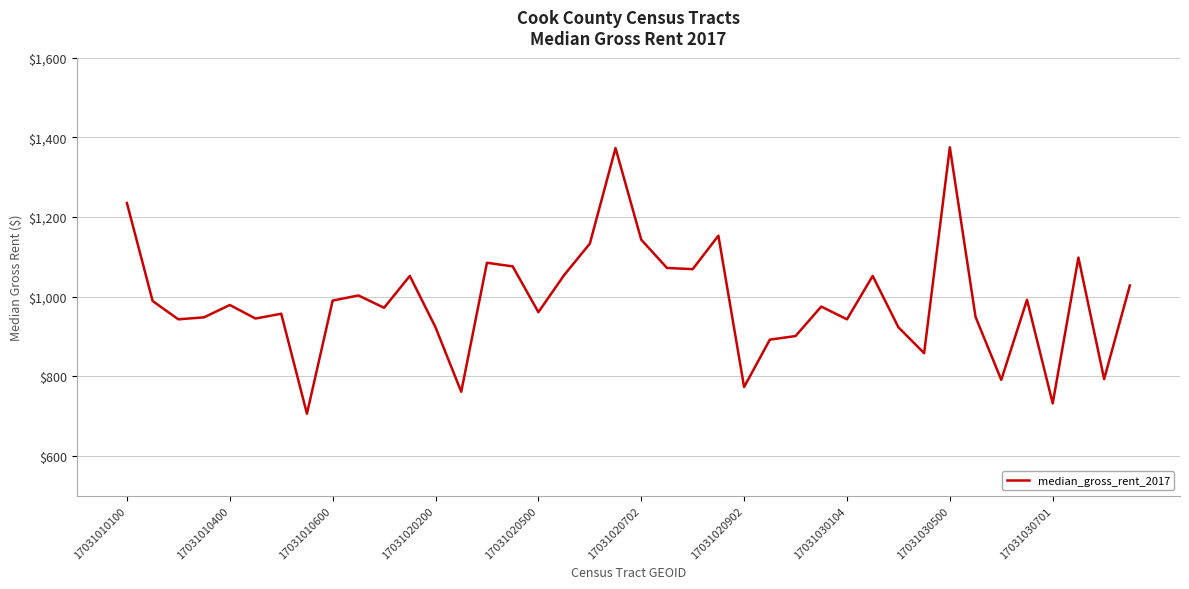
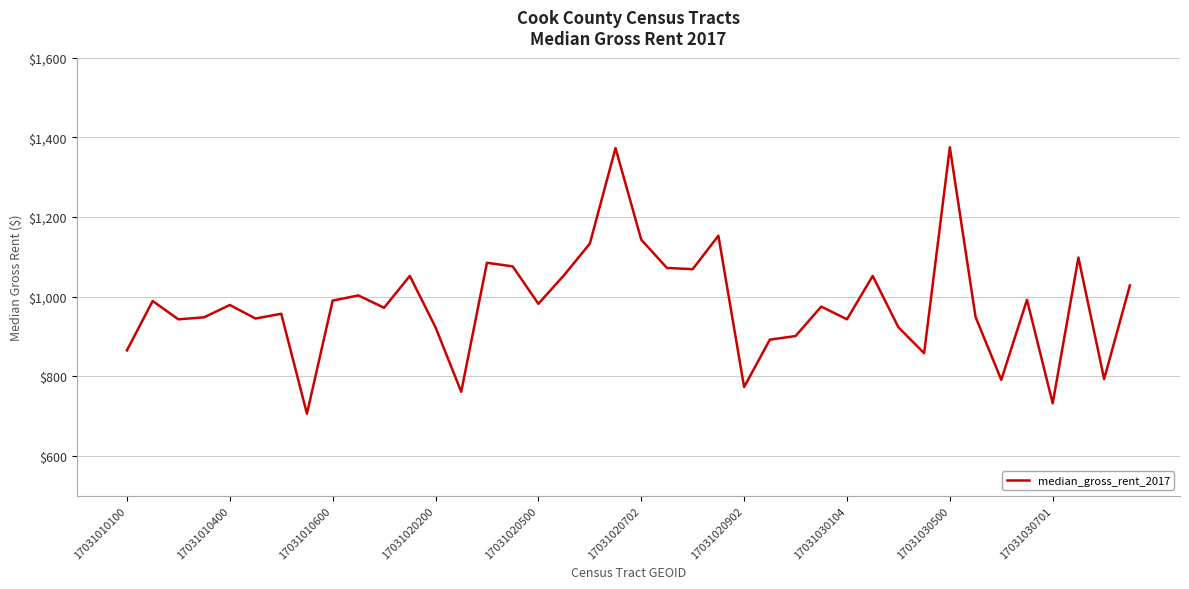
  {
-   "17031010100": "$1,240",
+   "17031010100": "$870",
    "17031010400": "$980",
    "17031010600": "$990",
    "17031020200": "$920",
-   "17031020500": "$960",
+   "17031020500": "$980",
    "17031020702": "$1,140",
    "17031020902": "$770",
    "17031030104": "$940",
    "17031030500": "$1,380",
    "17031030701": "$730"
  }
